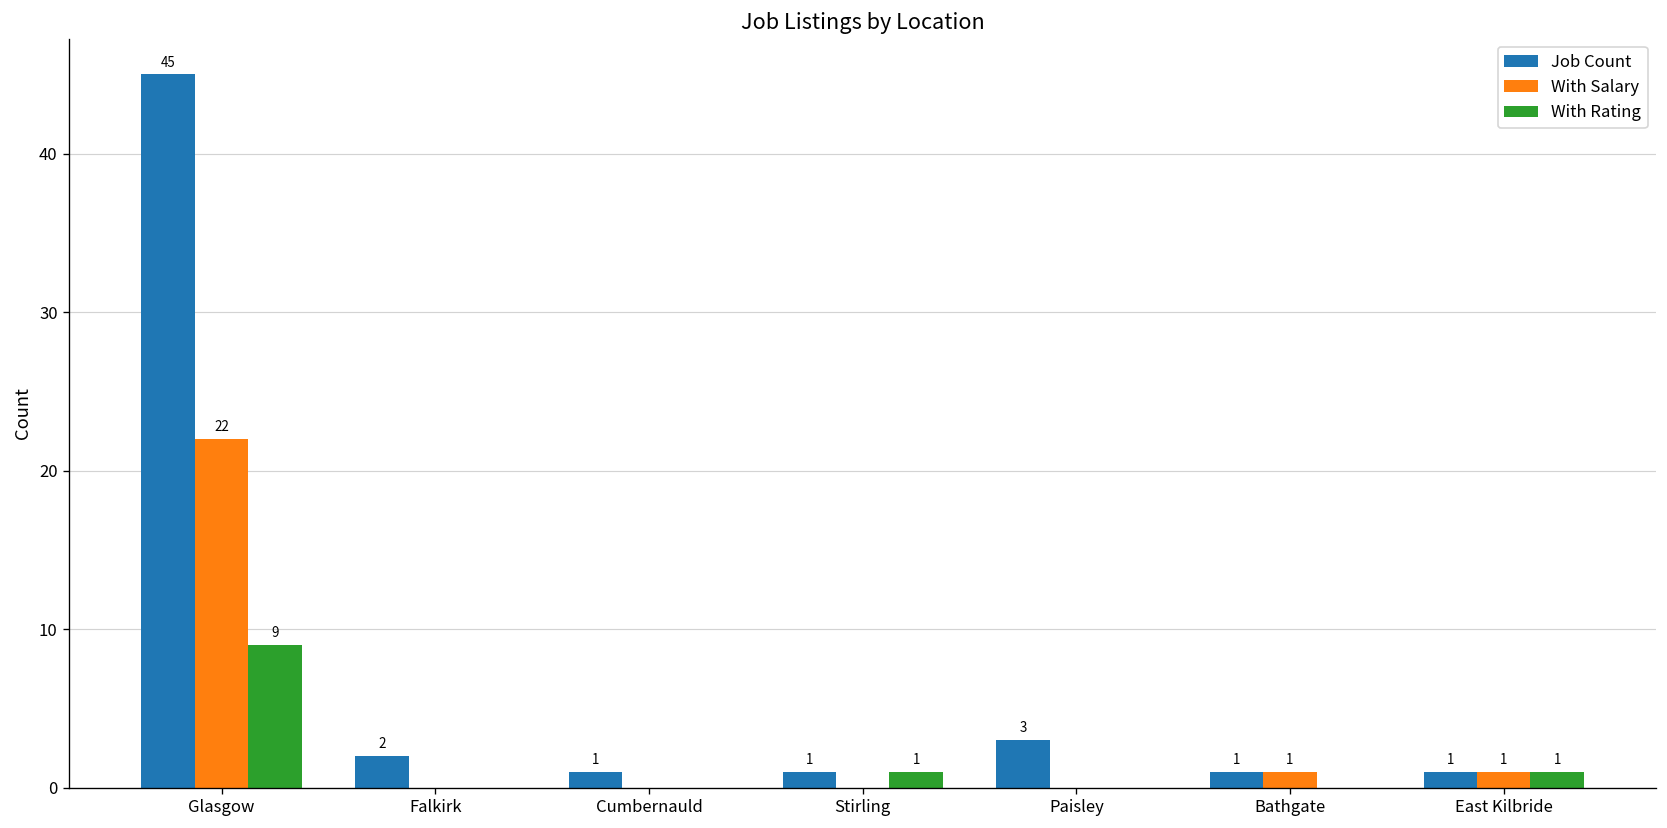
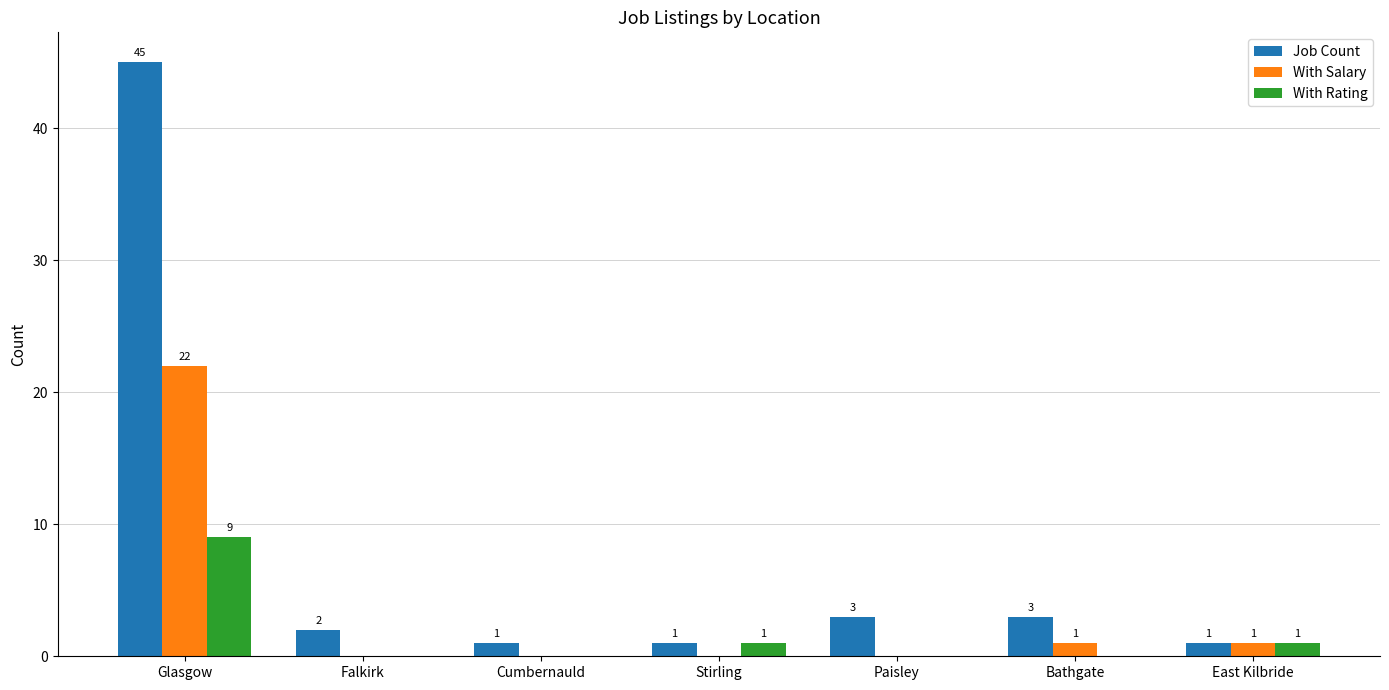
  {
    "Job Count": {
      "Glasgow": 45,
      "Falkirk": 2,
      "Cumbernauld": 1,
      "Stirling": 1,
      "Paisley": 3,
-     "Bathgate": 1,
+     "Bathgate": 3,
      "East Kilbride": 1
    },
    "With Salary": {
      "Glasgow": 22,
      "Bathgate": 1,
      "East Kilbride": 1
    },
    "With Rating": {
      "Glasgow": 9,
      "Stirling": 1,
      "East Kilbride": 1
    }
  }
